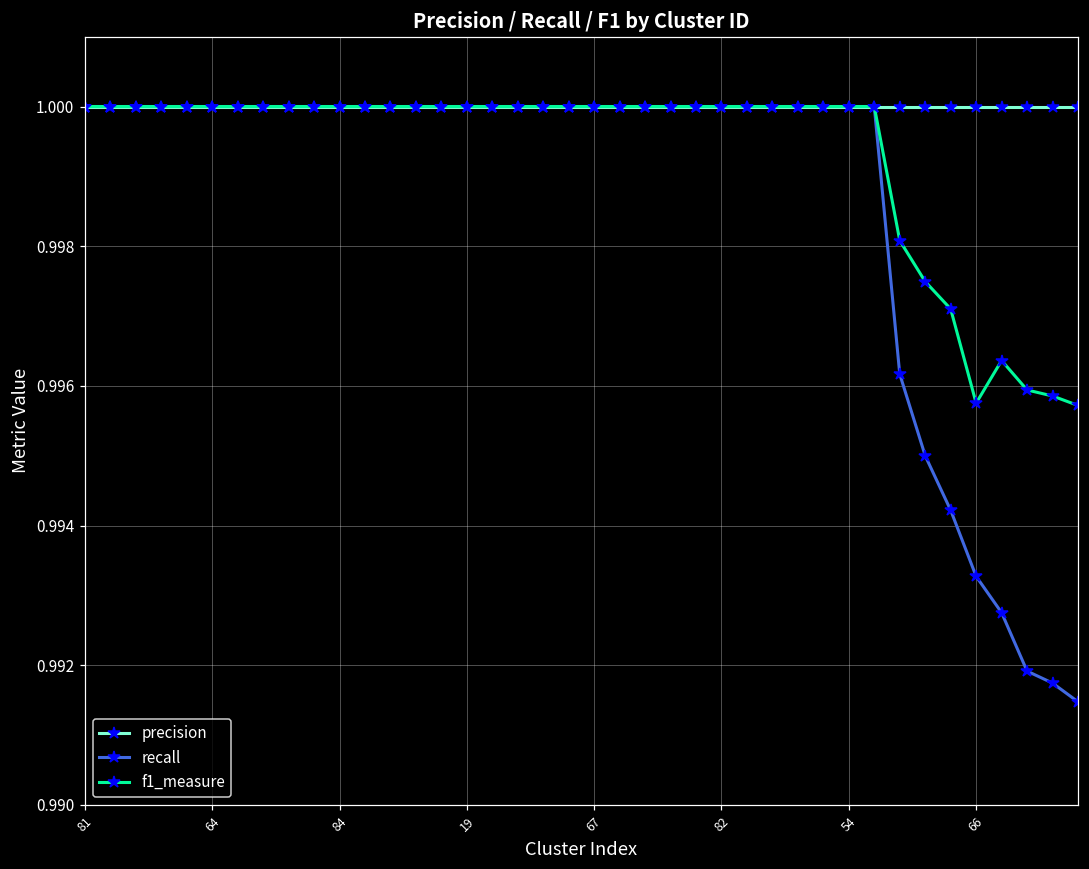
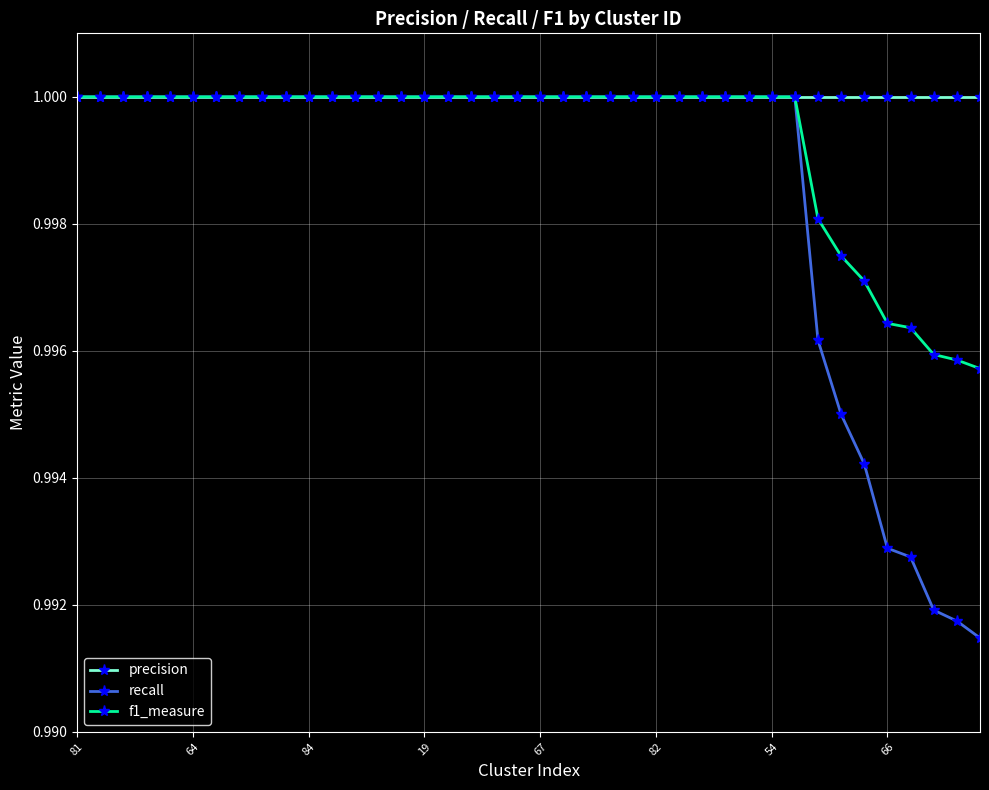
  {
    "precision": {
      "66": 1.0000
    },
    "recall": {
-     "66": 0.9933
+     "66": 0.9929
    },
    "f1_measure": {
-     "66": 0.9958
+     "66": 0.9964
    }
  }
